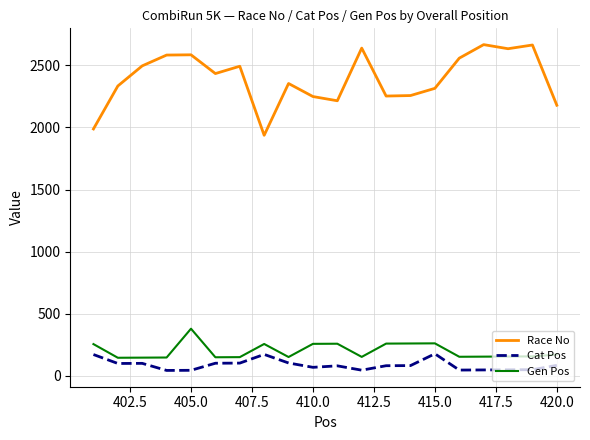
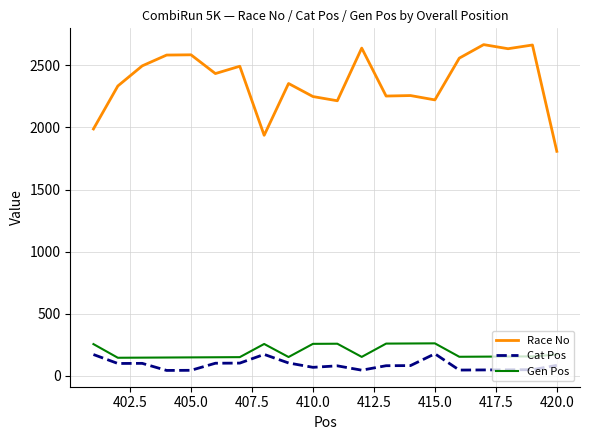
  {
    "Race No": {
      "405.0": 2590,
      "410.0": 2250,
-     "415.0": 2320,
-     "420.0": 2180
+     "415.0": 2220,
+     "420.0": 1810
    },
    "Cat Pos": {
      "405.0": 50,
      "410.0": 70,
      "415.0": 180
    },
    "Gen Pos": {
-     "405.0": 380,
+     "405.0": 150,
      "410.0": 260,
      "415.0": 260
    }
  }
